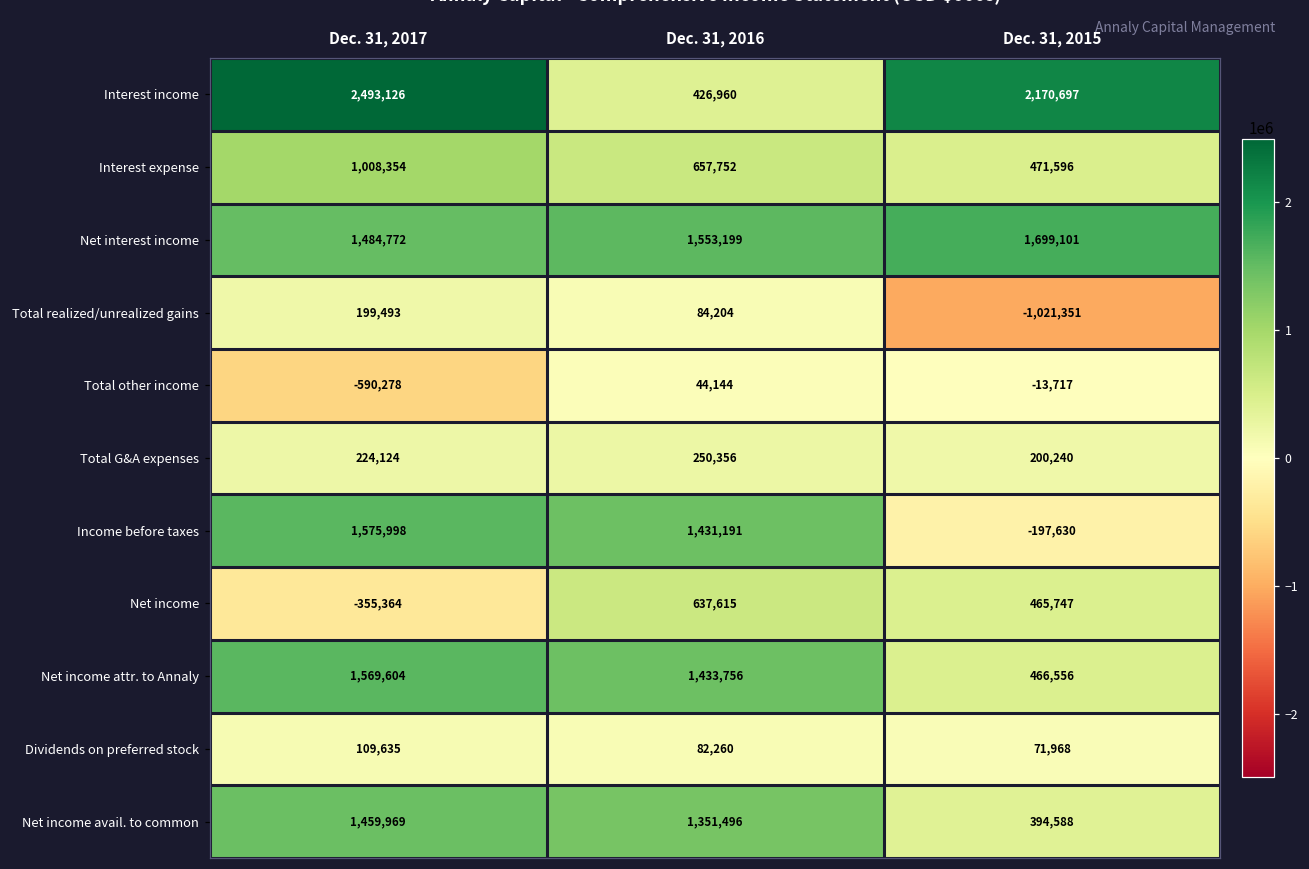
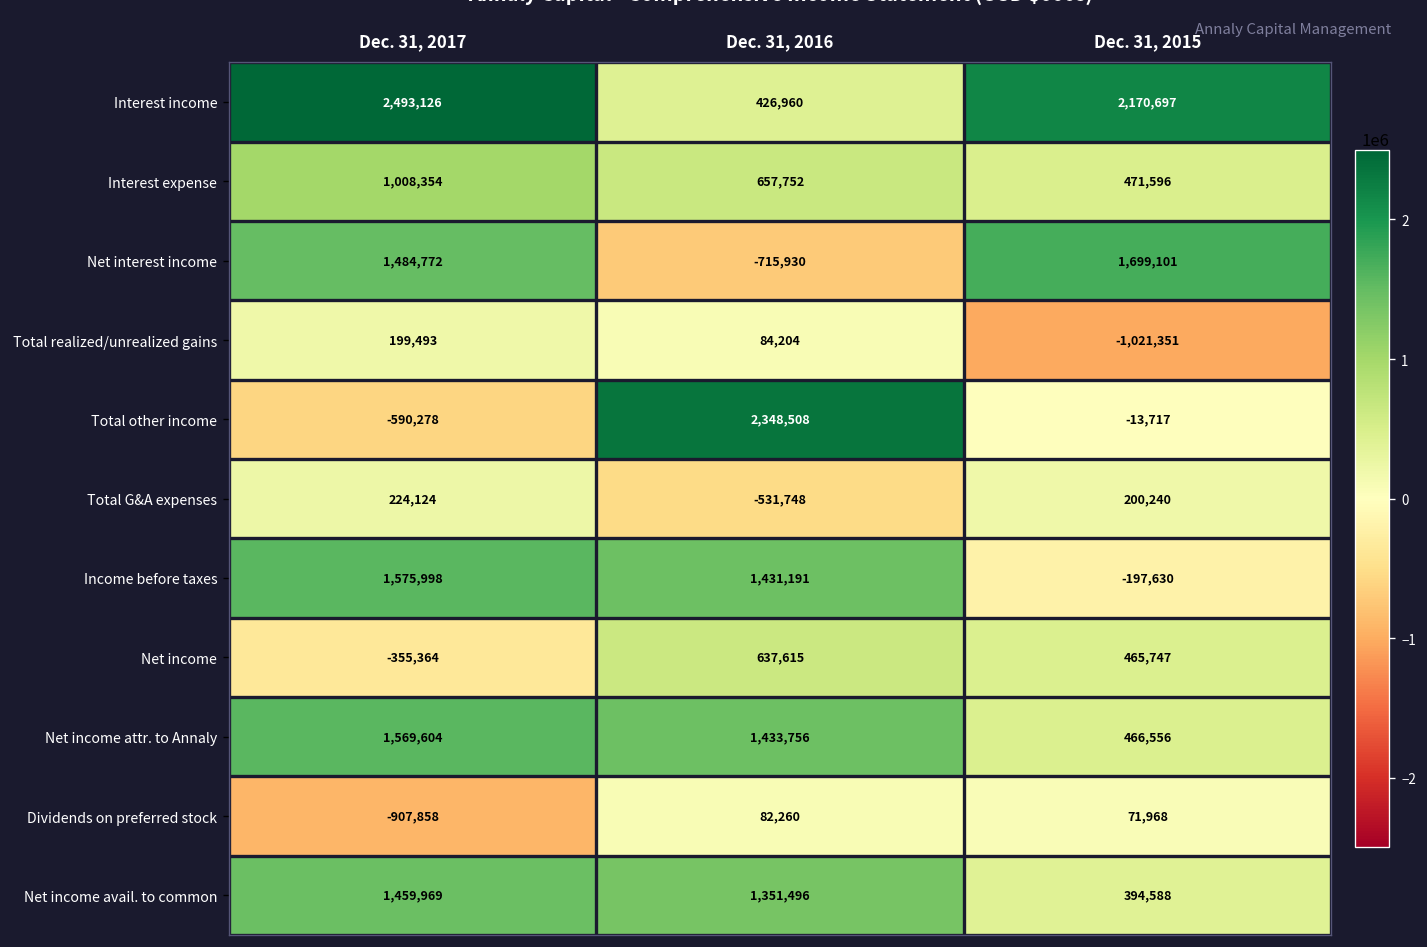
  {
    "Interest income": {
      "Dec. 31, 2017": "2,493,126",
      "Dec. 31, 2016": "426,960",
      "Dec. 31, 2015": "2,170,697"
    },
    "Interest expense": {
      "Dec. 31, 2017": "1,008,354",
      "Dec. 31, 2016": "657,752",
      "Dec. 31, 2015": "471,596"
    },
    "Net interest income": {
      "Dec. 31, 2017": "1,484,772",
-     "Dec. 31, 2016": "1,553,199",
+     "Dec. 31, 2016": "-715,930",
      "Dec. 31, 2015": "1,699,101"
    },
    "Total realized/unrealized gains": {
      "Dec. 31, 2017": "199,493",
      "Dec. 31, 2016": "84,204",
      "Dec. 31, 2015": "-1,021,351"
    },
    "Total other income": {
      "Dec. 31, 2017": "-590,278",
-     "Dec. 31, 2016": "44,144",
+     "Dec. 31, 2016": "2,348,508",
      "Dec. 31, 2015": "-13,717"
    },
    "Total G&A expenses": {
      "Dec. 31, 2017": "224,124",
-     "Dec. 31, 2016": "250,356",
+     "Dec. 31, 2016": "-531,748",
      "Dec. 31, 2015": "200,240"
    },
    "Income before taxes": {
      "Dec. 31, 2017": "1,575,998",
      "Dec. 31, 2016": "1,431,191",
      "Dec. 31, 2015": "-197,630"
    },
    "Net income": {
      "Dec. 31, 2017": "-355,364",
      "Dec. 31, 2016": "637,615",
      "Dec. 31, 2015": "465,747"
    },
    "Net income attr. to Annaly": {
      "Dec. 31, 2017": "1,569,604",
      "Dec. 31, 2016": "1,433,756",
      "Dec. 31, 2015": "466,556"
    },
    "Dividends on preferred stock": {
-     "Dec. 31, 2017": "109,635",
+     "Dec. 31, 2017": "-907,858",
      "Dec. 31, 2016": "82,260",
      "Dec. 31, 2015": "71,968"
    },
    "Net income avail. to common": {
      "Dec. 31, 2017": "1,459,969",
      "Dec. 31, 2016": "1,351,496",
      "Dec. 31, 2015": "394,588"
    }
  }
